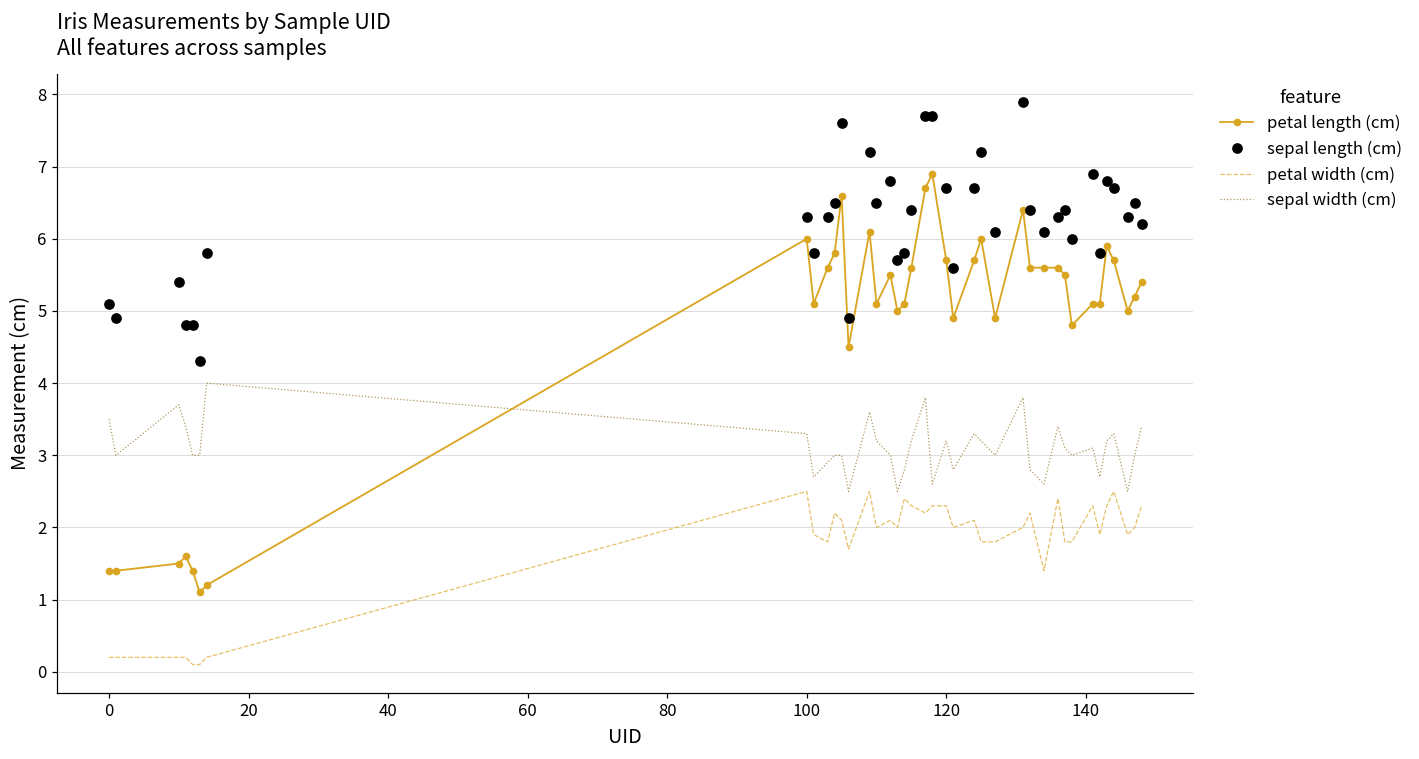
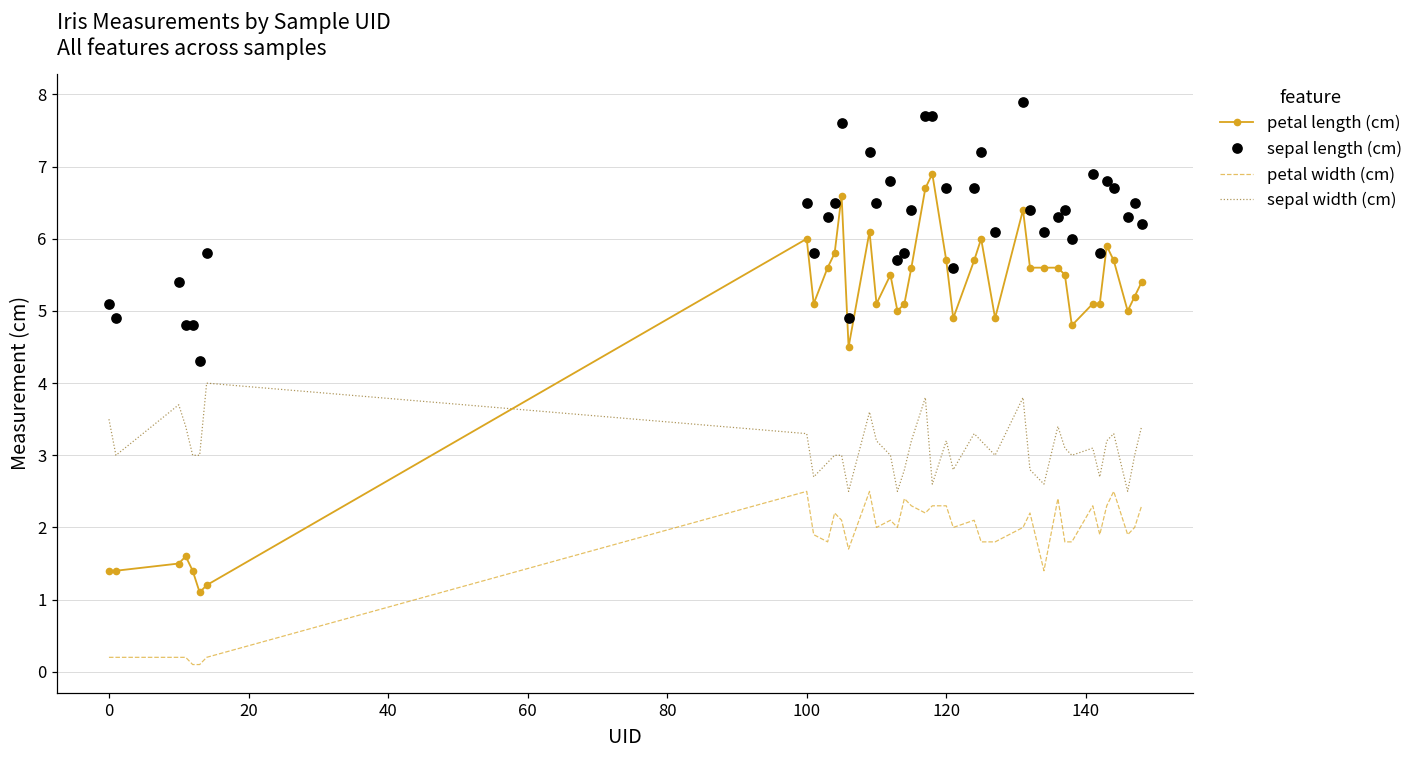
  {
    "sepal length (cm)": {
      "0": 5.1,
-     "100": 6.3,
+     "100": 6.5,
      "120": 6.7
    },
    "sepal width (cm)": {
      "0": 3.5,
      "100": 3.3,
      "120": 3.2
    }
  }
